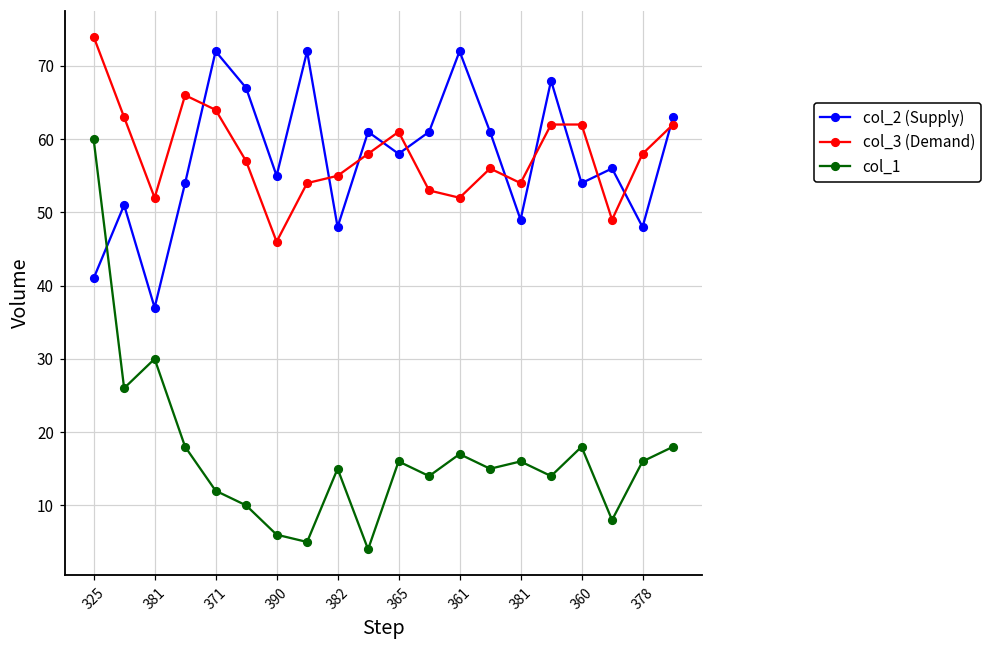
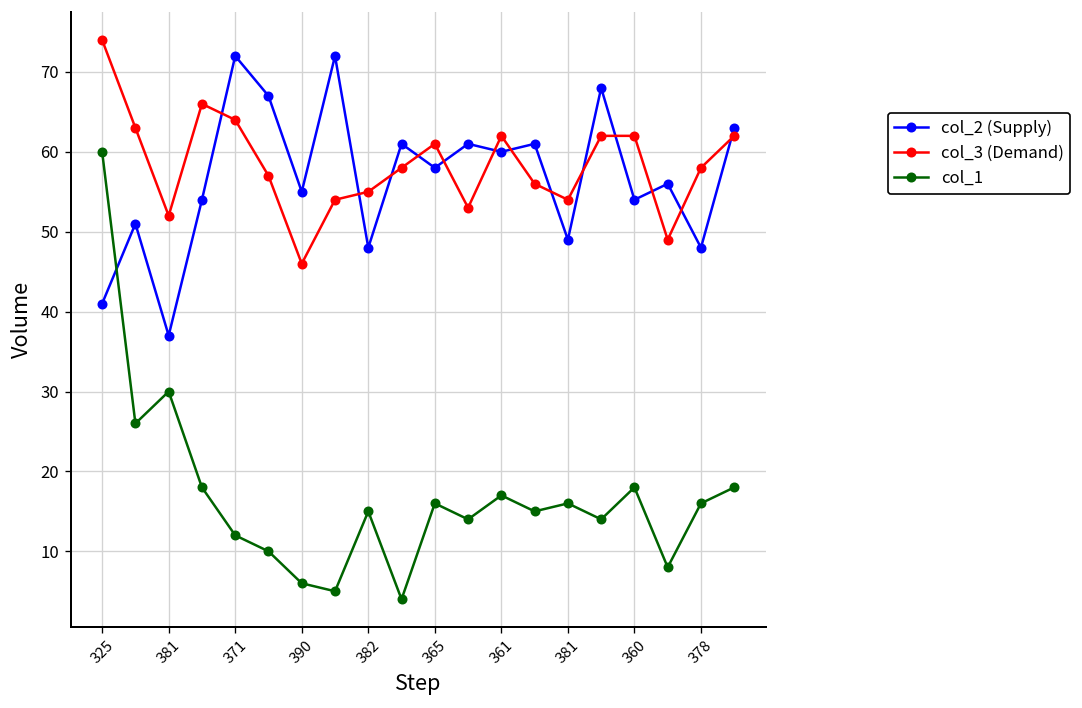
  {
    "col_2 (Supply)": {
      "325": 41,
      "371": 72,
      "390": 55,
      "382": 48,
      "365": 58,
-     "361": 72,
+     "361": 60,
      "360": 54,
      "378": 48
    },
    "col_3 (Demand)": {
      "325": 74,
      "371": 64,
      "390": 46,
      "382": 55,
      "365": 61,
-     "361": 52,
+     "361": 62,
      "360": 62,
      "378": 58
    },
    "col_1": {
      "325": 60,
      "371": 12,
      "390": 6,
      "382": 15,
      "365": 16,
      "361": 17,
      "360": 18,
      "378": 16
    }
  }
